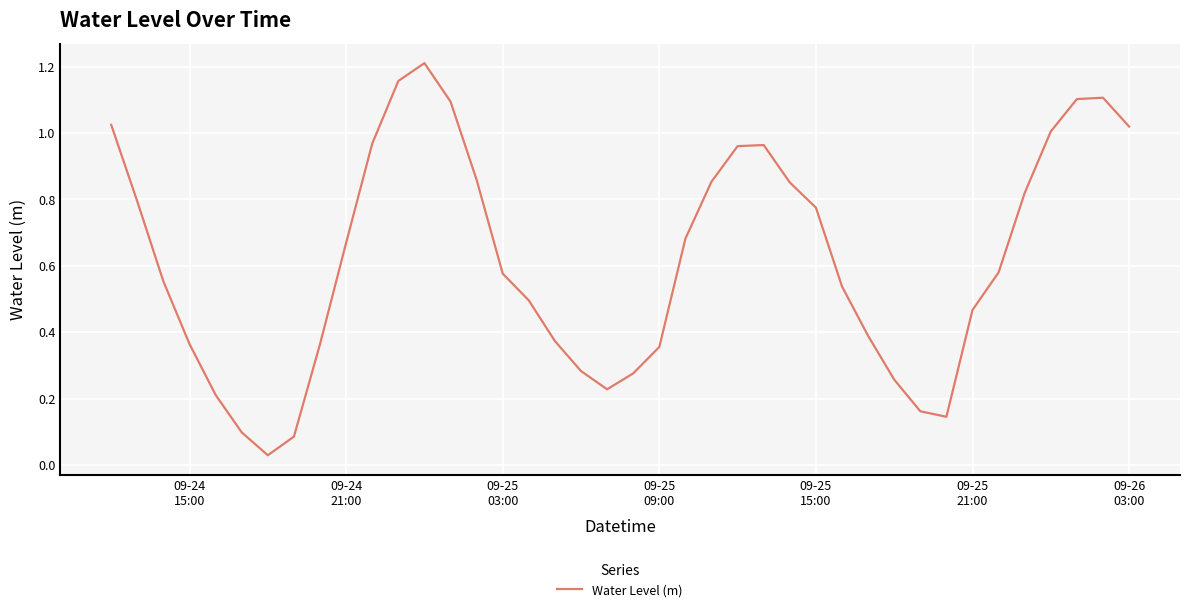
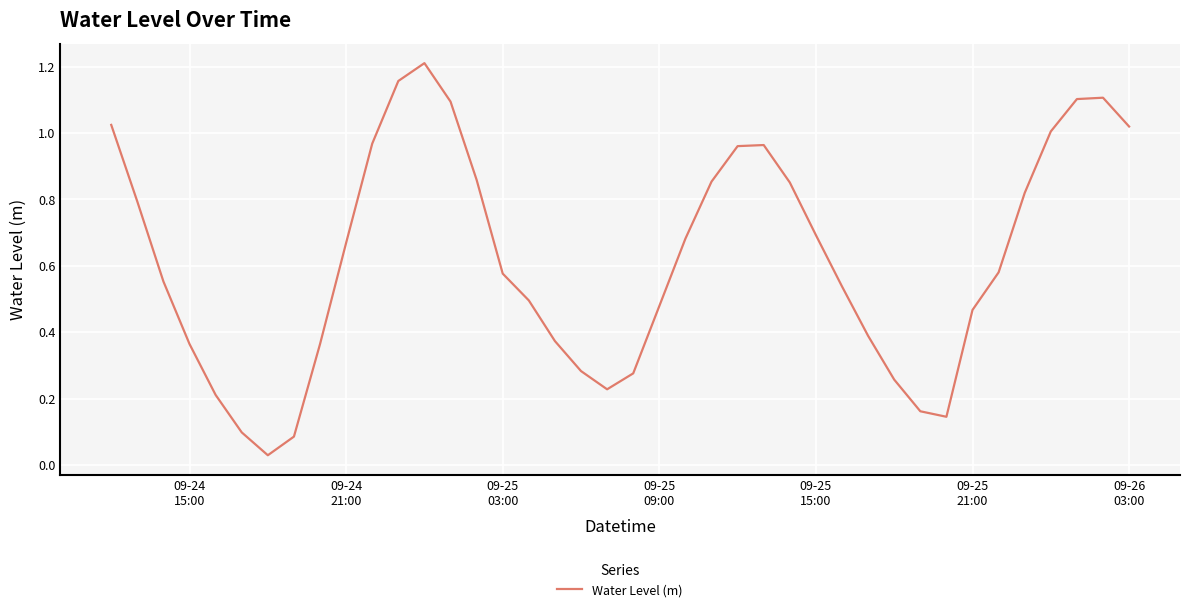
  {
    "09-24 15:00": 0.36,
    "09-24 21:00": 0.67,
    "09-25 03:00": 0.58,
-   "09-25 09:00": 0.36,
-   "09-25 15:00": 0.78,
+   "09-25 09:00": 0.48,
+   "09-25 15:00": 0.69,
    "09-25 21:00": 0.47,
    "09-26 03:00": 1.02
  }
